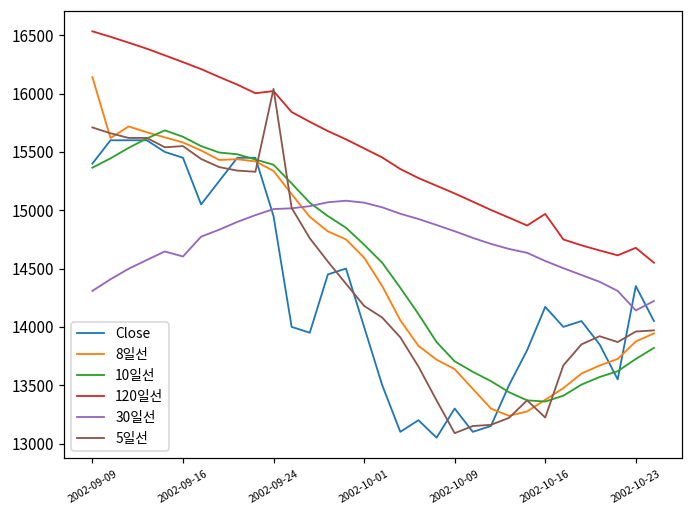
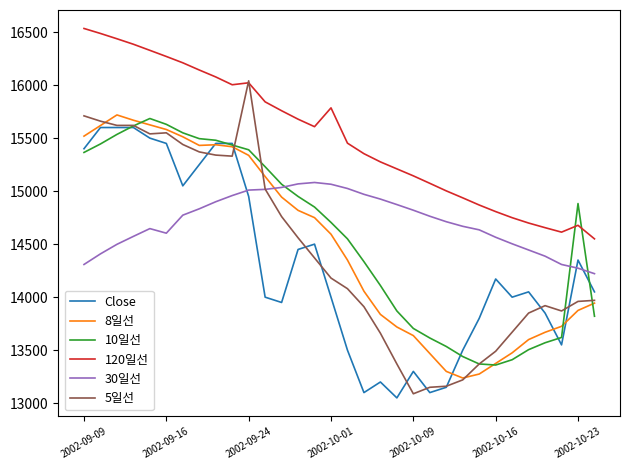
  {
    "Close": {
      "2002-09-09": 15400,
      "2002-09-16": 15450,
      "2002-09-24": 14950,
      "2002-10-01": 14000,
      "2002-10-09": 13300,
      "2002-10-16": 14170,
      "2002-10-23": 14350
    },
    "8일선": {
-     "2002-09-09": 16140,
+     "2002-09-09": 15520,
      "2002-09-16": 15580,
      "2002-09-24": 15340,
      "2002-10-01": 14590,
      "2002-10-09": 13640,
      "2002-10-23": 13880
    },
    "10일선": {
      "2002-09-09": 15370,
      "2002-09-16": 15630,
      "2002-09-24": 15390,
      "2002-10-01": 14710,
      "2002-10-09": 13710,
-     "2002-10-23": 13730
+     "2002-10-23": 14880
    },
    "120일선": {
      "2002-09-09": 16530,
      "2002-09-16": 16270,
-     "2002-10-01": 15530,
+     "2002-10-01": 15790,
      "2002-10-09": 15140,
-     "2002-10-16": 14970,
+     "2002-10-16": 14810,
      "2002-10-23": 14680
    },
    "30일선": {
      "2002-09-09": 14310,
      "2002-09-16": 14600,
      "2002-09-24": 15010,
      "2002-10-01": 15070,
      "2002-10-09": 14820,
      "2002-10-16": 14570,
-     "2002-10-23": 14140
+     "2002-10-23": 14270
    },
    "5일선": {
      "2002-09-09": 15710,
      "2002-09-16": 15550,
      "2002-10-01": 14180,
      "2002-10-09": 13090,
-     "2002-10-16": 13220,
+     "2002-10-16": 13490,
      "2002-10-23": 13960
    }
  }
